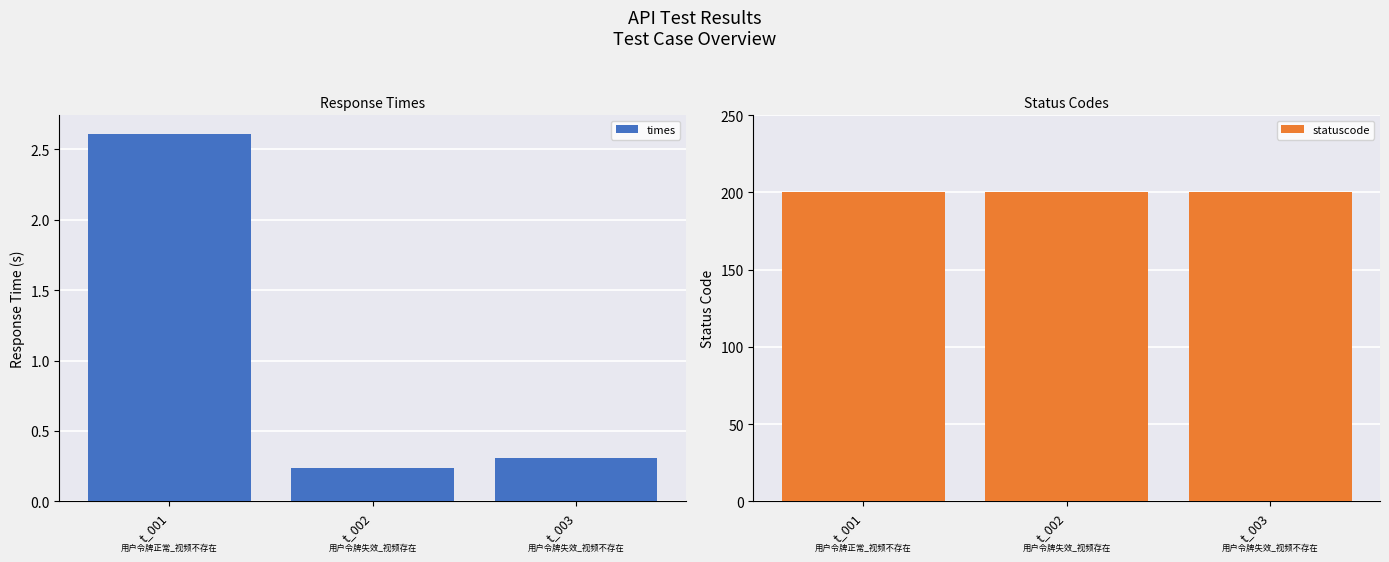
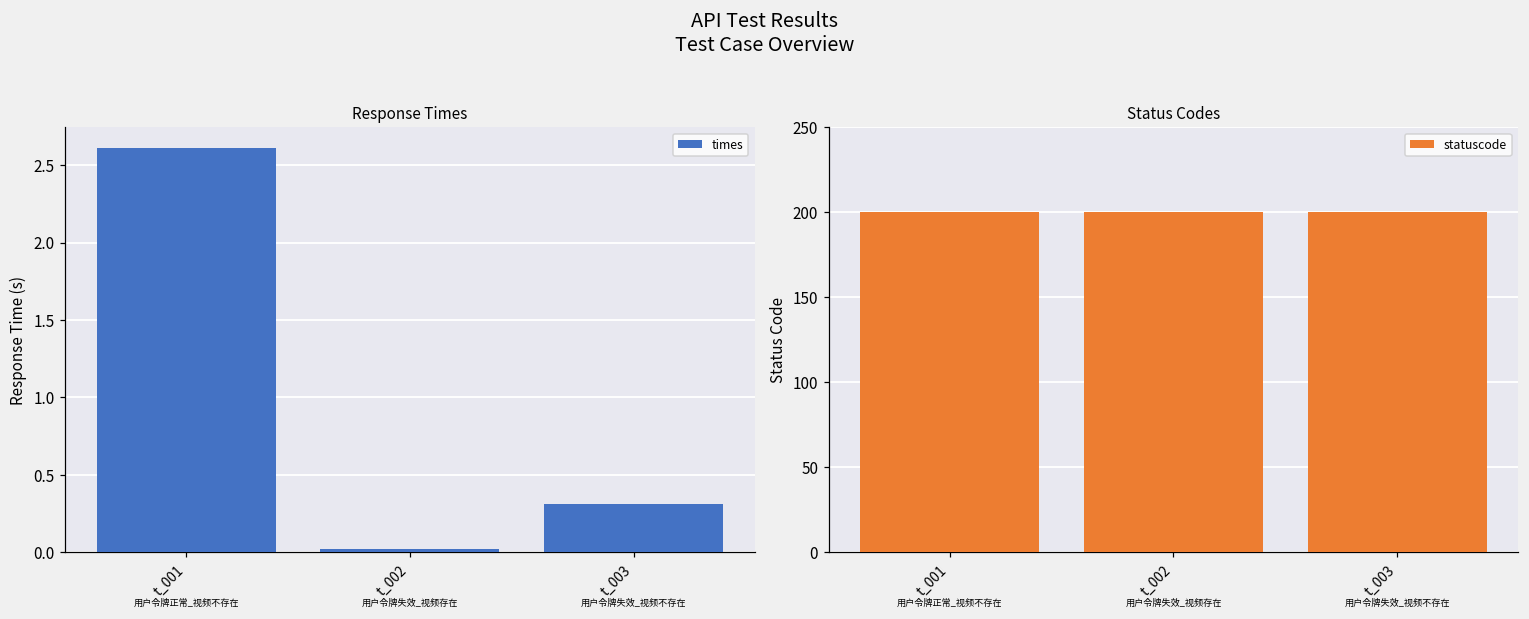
  {
    "Response Times": {
      "t_001": 2.61,
-     "t_002": 0.24,
+     "t_002": 0.02,
      "t_003": 0.31
    },
    "Status Codes": {
      "t_001": 200,
      "t_002": 200,
      "t_003": 200
    }
  }
